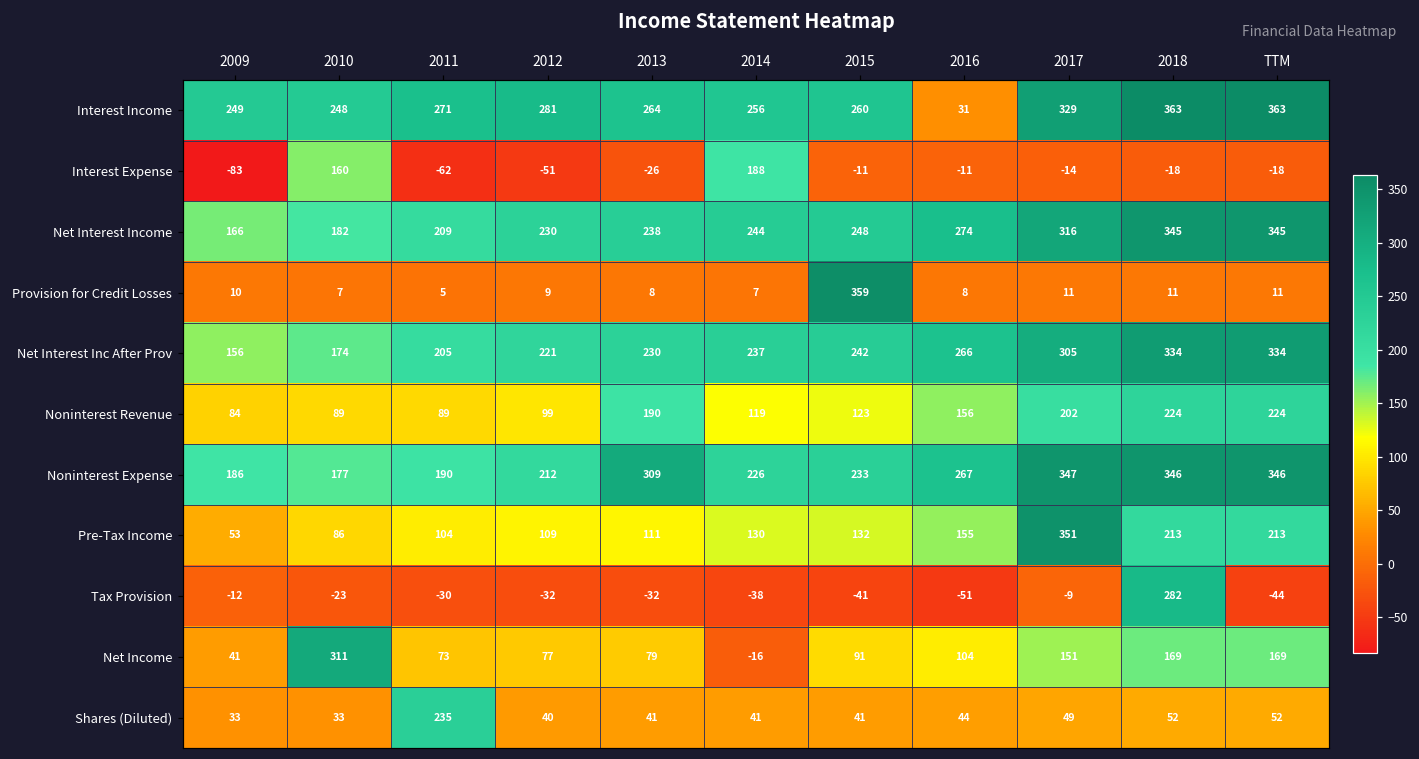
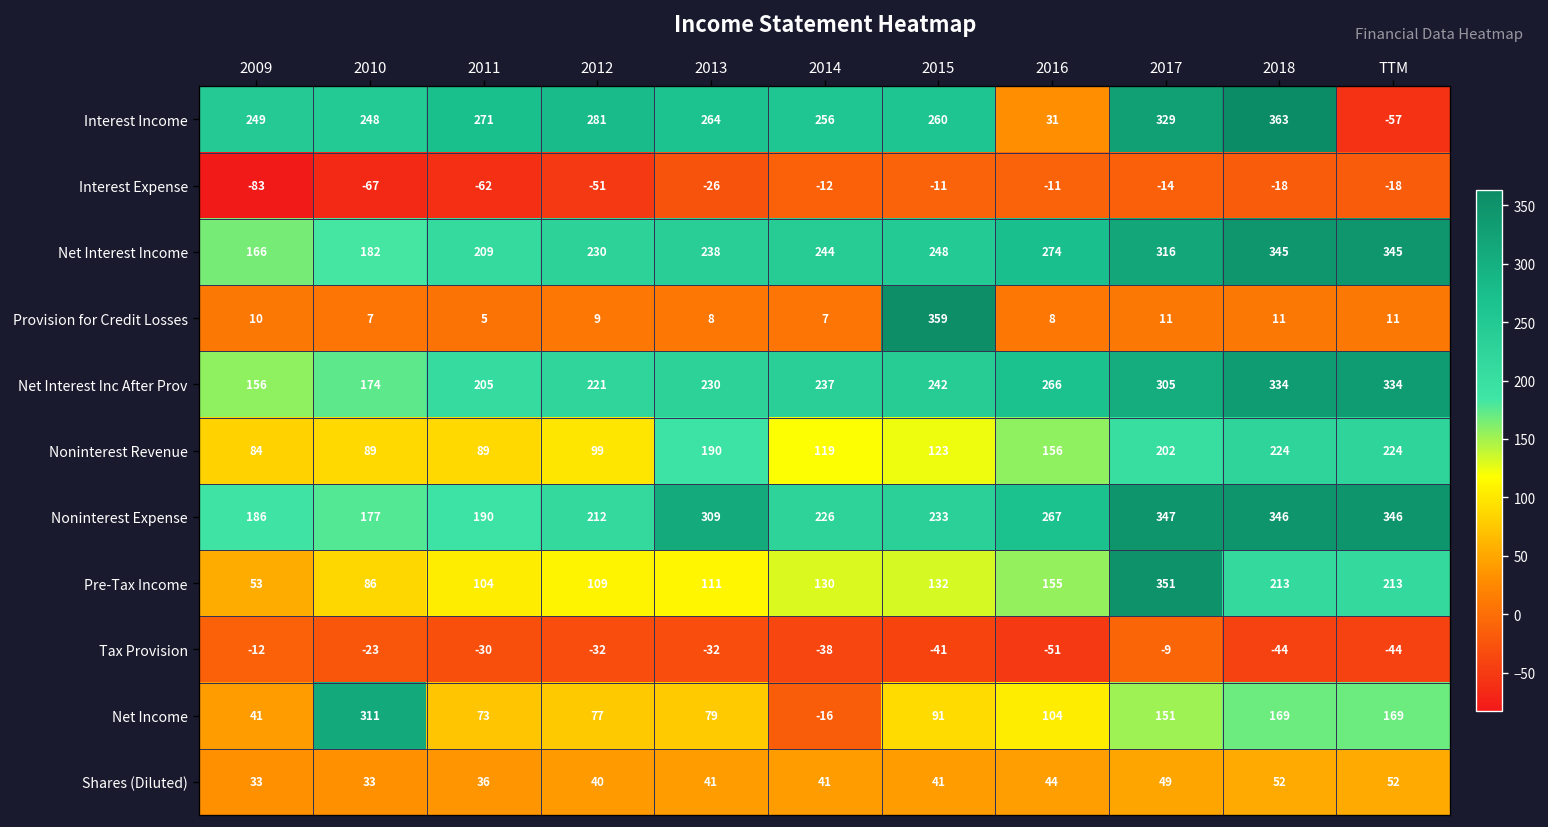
  {
    "Interest Income": {
      "2009": 249,
      "2010": 248,
      "2011": 271,
      "2012": 281,
      "2013": 264,
      "2014": 256,
      "2015": 260,
      "2016": 31,
      "2017": 329,
      "2018": 363,
-     "TTM": 363
+     "TTM": -57
    },
    "Interest Expense": {
      "2009": -83,
-     "2010": 160,
+     "2010": -67,
      "2011": -62,
      "2012": -51,
      "2013": -26,
-     "2014": 188,
+     "2014": -12,
      "2015": -11,
      "2016": -11,
      "2017": -14,
      "2018": -18,
      "TTM": -18
    },
    "Net Interest Income": {
      "2009": 166,
      "2010": 182,
      "2011": 209,
      "2012": 230,
      "2013": 238,
      "2014": 244,
      "2015": 248,
      "2016": 274,
      "2017": 316,
      "2018": 345,
      "TTM": 345
    },
    "Provision for Credit Losses": {
      "2009": 10,
      "2010": 7,
      "2011": 5,
      "2012": 9,
      "2013": 8,
      "2014": 7,
      "2015": 359,
      "2016": 8,
      "2017": 11,
      "2018": 11,
      "TTM": 11
    },
    "Net Interest Inc After Prov": {
      "2009": 156,
      "2010": 174,
      "2011": 205,
      "2012": 221,
      "2013": 230,
      "2014": 237,
      "2015": 242,
      "2016": 266,
      "2017": 305,
      "2018": 334,
      "TTM": 334
    },
    "Noninterest Revenue": {
      "2009": 84,
      "2010": 89,
      "2011": 89,
      "2012": 99,
      "2013": 190,
      "2014": 119,
      "2015": 123,
      "2016": 156,
      "2017": 202,
      "2018": 224,
      "TTM": 224
    },
    "Noninterest Expense": {
      "2009": 186,
      "2010": 177,
      "2011": 190,
      "2012": 212,
      "2013": 309,
      "2014": 226,
      "2015": 233,
      "2016": 267,
      "2017": 347,
      "2018": 346,
      "TTM": 346
    },
    "Pre-Tax Income": {
      "2009": 53,
      "2010": 86,
      "2011": 104,
      "2012": 109,
      "2013": 111,
      "2014": 130,
      "2015": 132,
      "2016": 155,
      "2017": 351,
      "2018": 213,
      "TTM": 213
    },
    "Tax Provision": {
      "2009": -12,
      "2010": -23,
      "2011": -30,
      "2012": -32,
      "2013": -32,
      "2014": -38,
      "2015": -41,
      "2016": -51,
      "2017": -9,
-     "2018": 282,
+     "2018": -44,
      "TTM": -44
    },
    "Net Income": {
      "2009": 41,
      "2010": 311,
      "2011": 73,
      "2012": 77,
      "2013": 79,
      "2014": -16,
      "2015": 91,
      "2016": 104,
      "2017": 151,
      "2018": 169,
      "TTM": 169
    },
    "Shares (Diluted)": {
      "2009": 33,
      "2010": 33,
-     "2011": 235,
+     "2011": 36,
      "2012": 40,
      "2013": 41,
      "2014": 41,
      "2015": 41,
      "2016": 44,
      "2017": 49,
      "2018": 52,
      "TTM": 52
    }
  }
